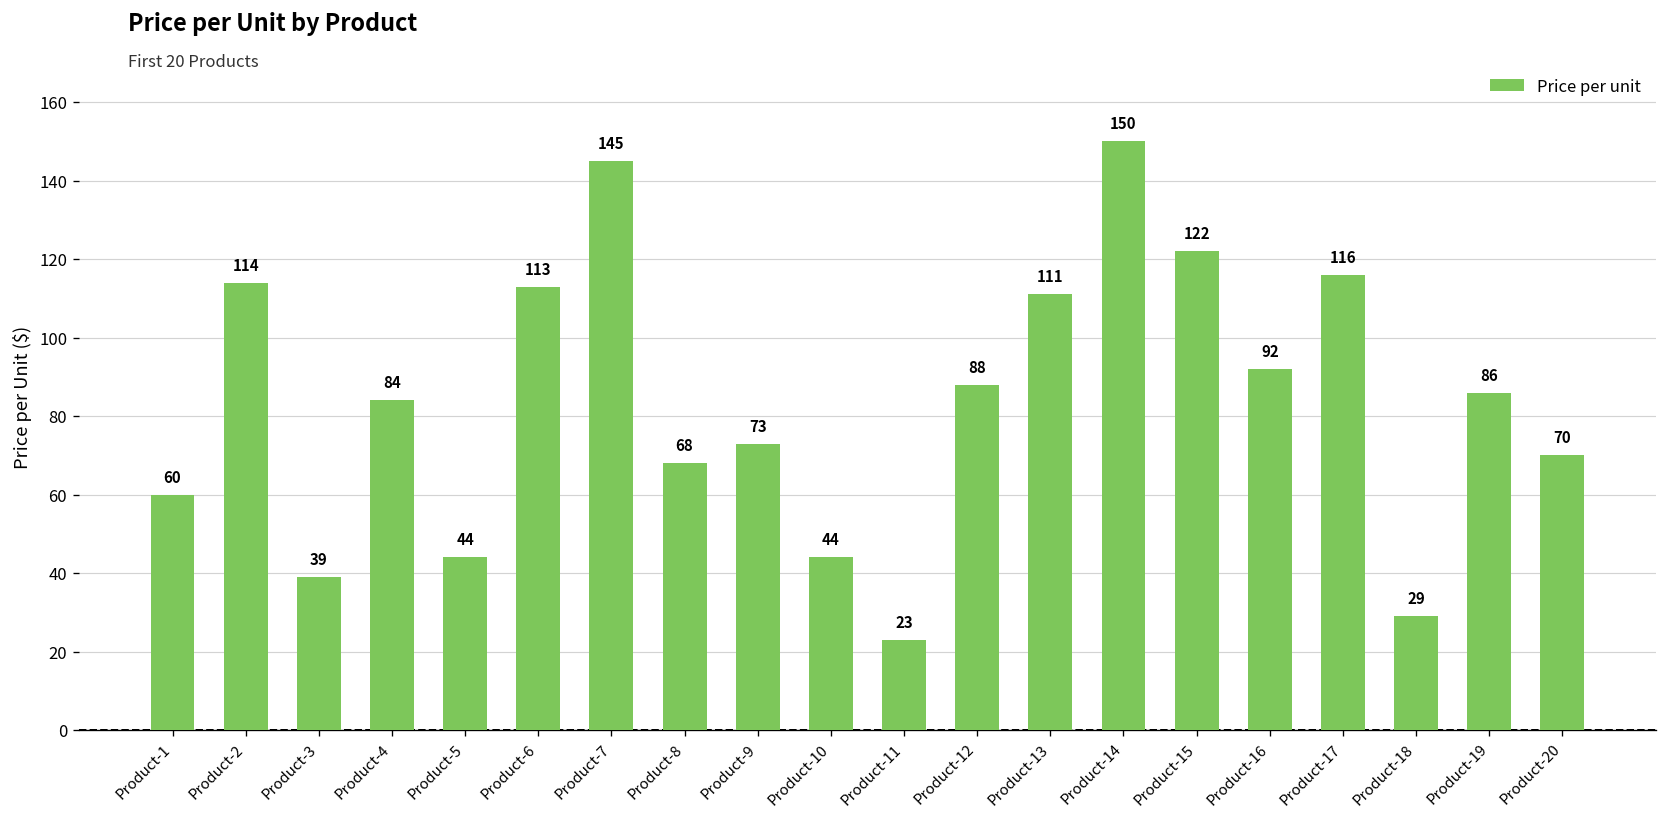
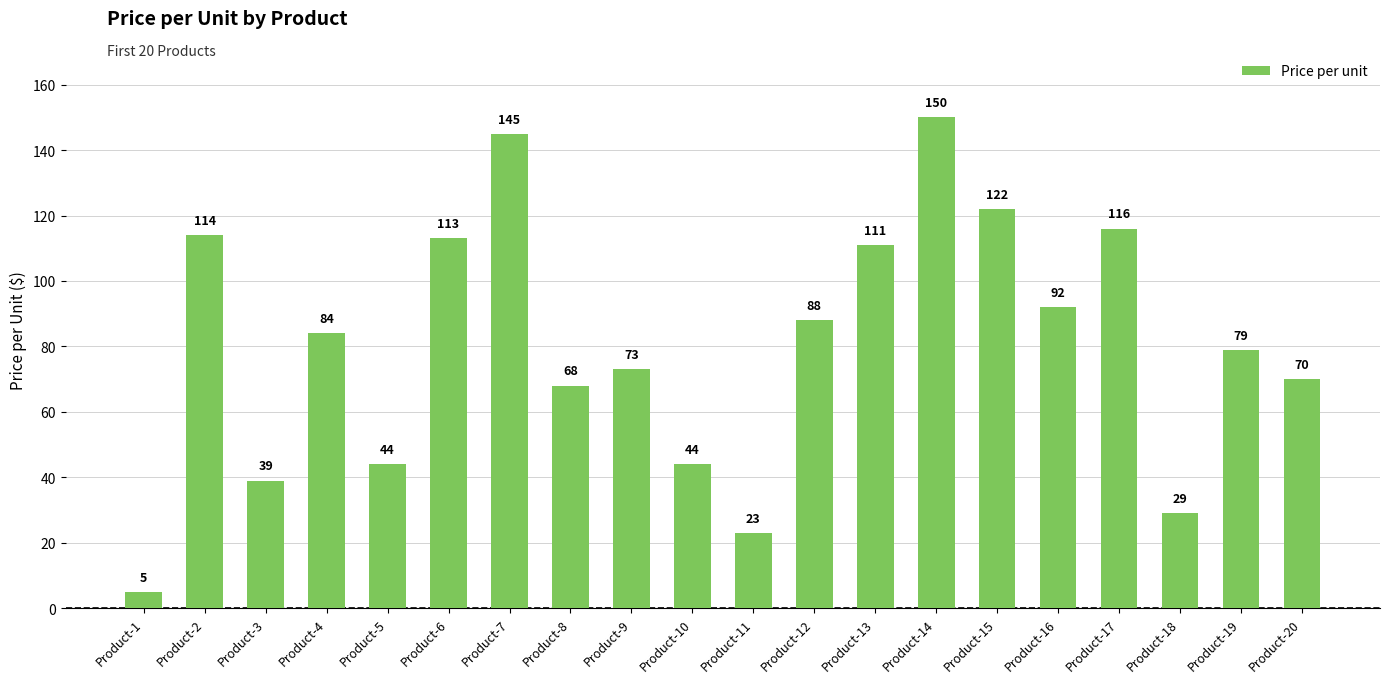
  {
-   "Product-1": 60,
+   "Product-1": 5,
    "Product-2": 114,
    "Product-3": 39,
    "Product-4": 84,
    "Product-5": 44,
    "Product-6": 113,
    "Product-7": 145,
    "Product-8": 68,
    "Product-9": 73,
    "Product-10": 44,
    "Product-11": 23,
    "Product-12": 88,
    "Product-13": 111,
    "Product-14": 150,
    "Product-15": 122,
    "Product-16": 92,
    "Product-17": 116,
    "Product-18": 29,
-   "Product-19": 86,
+   "Product-19": 79,
    "Product-20": 70
  }
